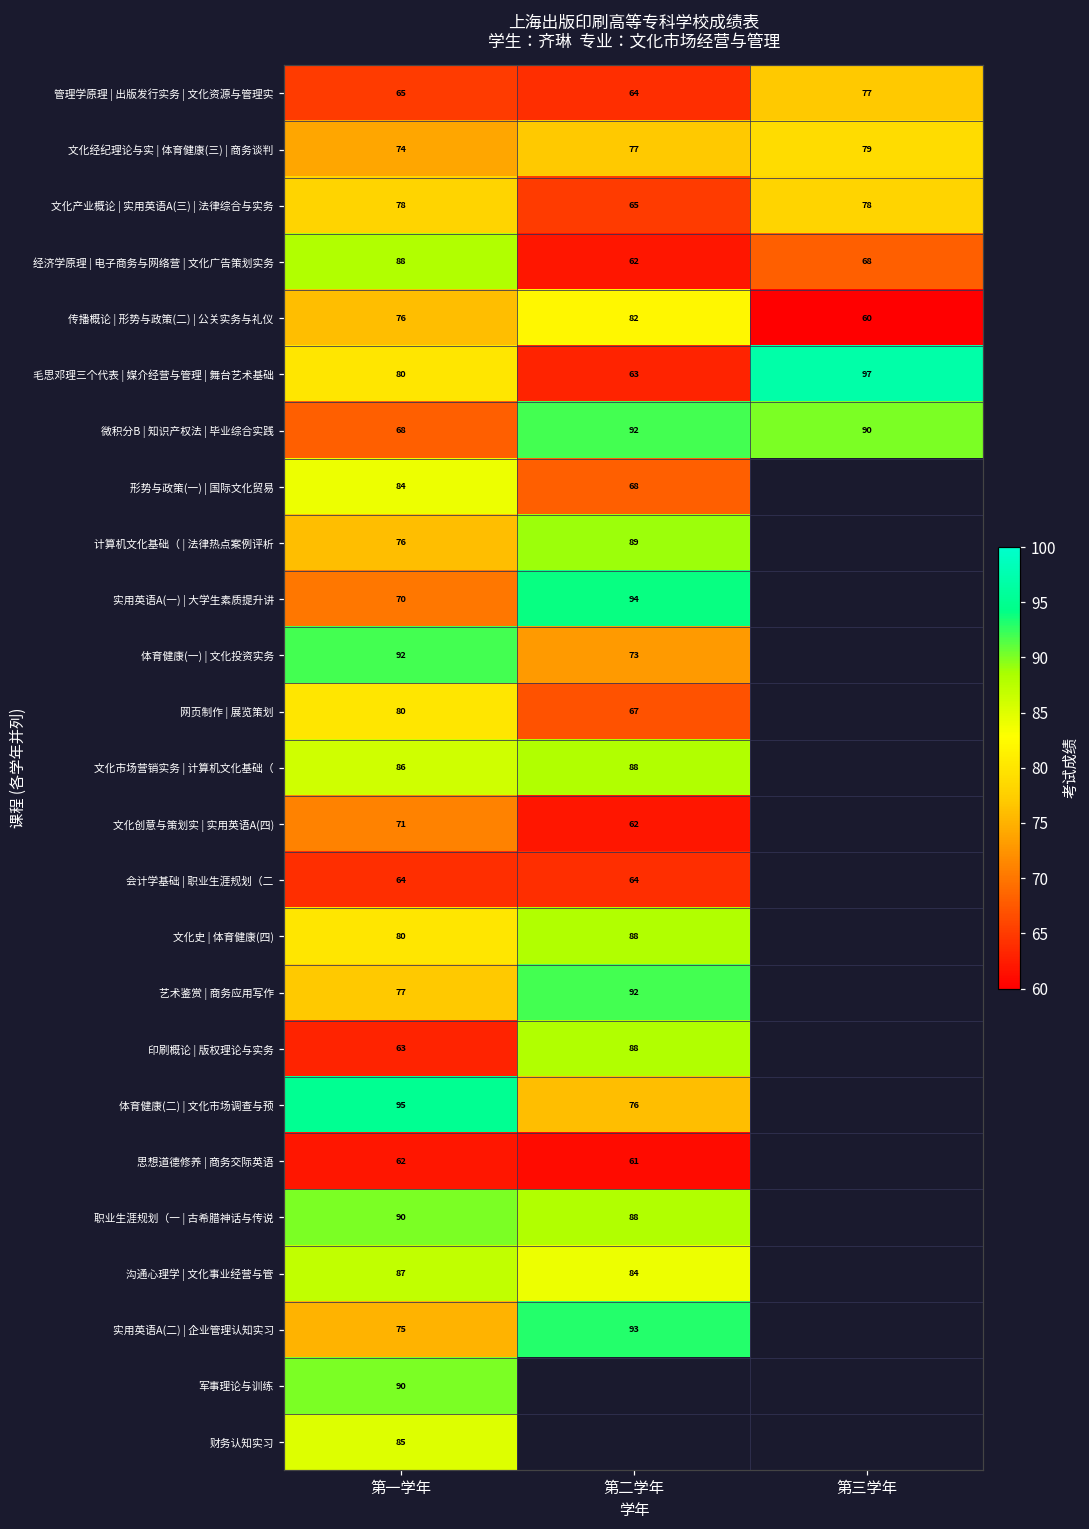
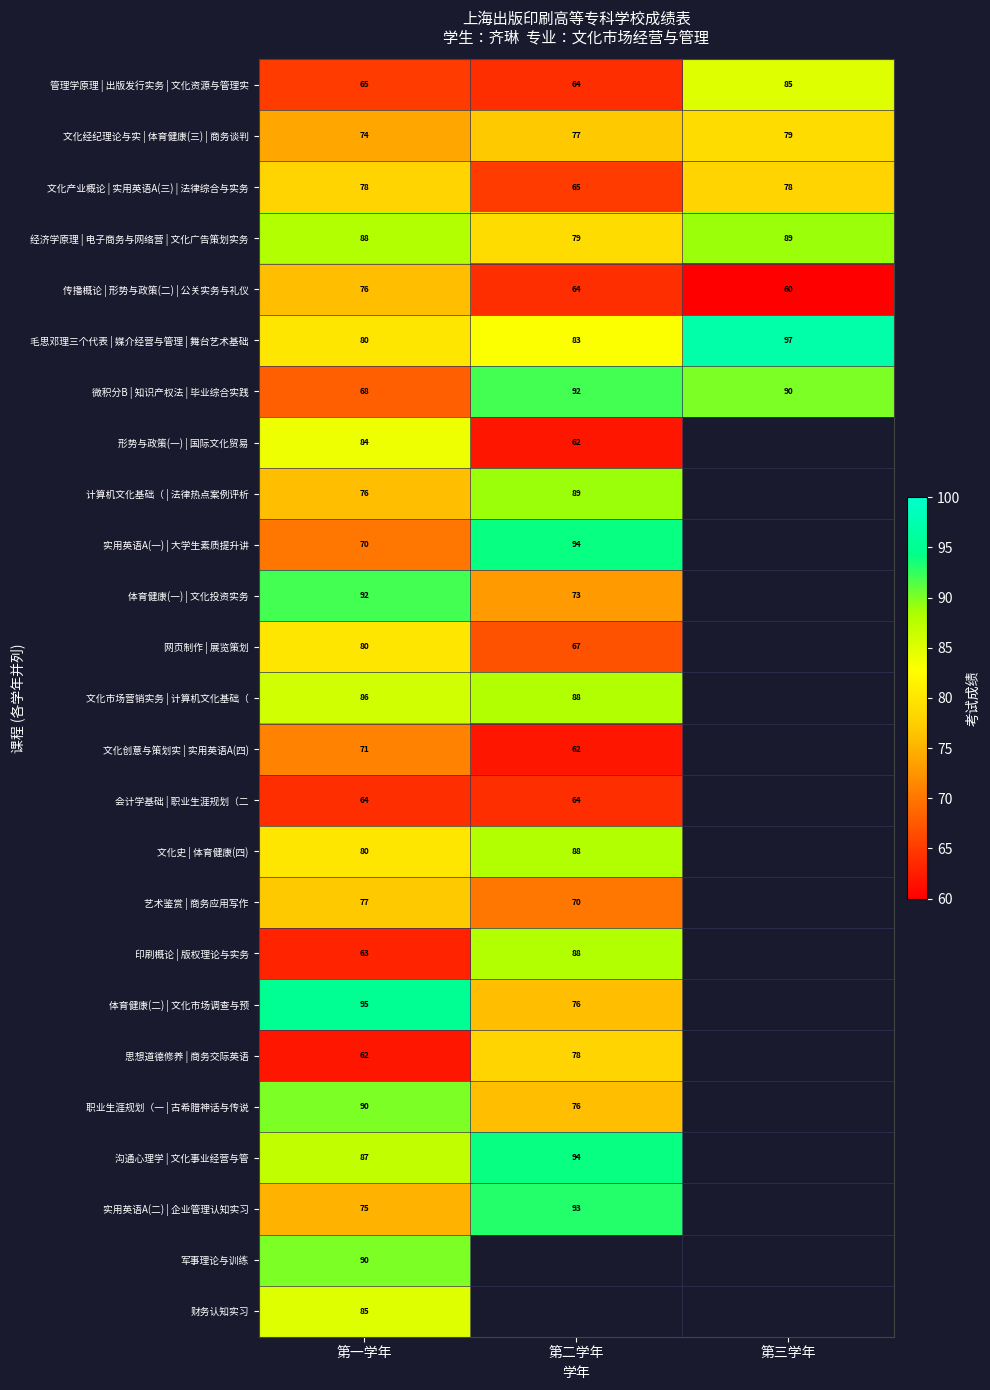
  {
    "管理学原理 | 出版发行实务 | 文化资源与管理实": {
      "第一学年": 65,
      "第二学年": 64,
-     "第三学年": 77
+     "第三学年": 85
    },
    "文化经纪理论与实 | 体育健康(三) | 商务谈判": {
      "第一学年": 74,
      "第二学年": 77,
      "第三学年": 79
    },
    "文化产业概论 | 实用英语A(三) | 法律综合与实务": {
      "第一学年": 78,
      "第二学年": 65,
      "第三学年": 78
    },
    "经济学原理 | 电子商务与网络营 | 文化广告策划实务": {
      "第一学年": 88,
-     "第二学年": 62,
-     "第三学年": 68
+     "第二学年": 79,
+     "第三学年": 89
    },
    "传播概论 | 形势与政策(二) | 公关实务与礼仪": {
      "第一学年": 76,
-     "第二学年": 82,
+     "第二学年": 64,
      "第三学年": 60
    },
    "毛思邓理三个代表 | 媒介经营与管理 | 舞台艺术基础": {
      "第一学年": 80,
-     "第二学年": 63,
+     "第二学年": 83,
      "第三学年": 97
    },
    "微积分B | 知识产权法 | 毕业综合实践": {
      "第一学年": 68,
      "第二学年": 92,
      "第三学年": 90
    },
    "形势与政策(一) | 国际文化贸易": {
      "第一学年": 84,
-     "第二学年": 68
+     "第二学年": 62
    },
    "计算机文化基础（ | 法律热点案例评析": {
      "第一学年": 76,
      "第二学年": 89
    },
    "实用英语A(一) | 大学生素质提升讲": {
      "第一学年": 70,
      "第二学年": 94
    },
    "体育健康(一) | 文化投资实务": {
      "第一学年": 92,
      "第二学年": 73
    },
    "网页制作 | 展览策划": {
      "第一学年": 80,
      "第二学年": 67
    },
    "文化市场营销实务 | 计算机文化基础（": {
      "第一学年": 86,
      "第二学年": 88
    },
    "文化创意与策划实 | 实用英语A(四)": {
      "第一学年": 71,
      "第二学年": 62
    },
    "会计学基础 | 职业生涯规划（二": {
      "第一学年": 64,
      "第二学年": 64
    },
    "文化史 | 体育健康(四)": {
      "第一学年": 80,
      "第二学年": 88
    },
    "艺术鉴赏 | 商务应用写作": {
      "第一学年": 77,
-     "第二学年": 92
+     "第二学年": 70
    },
    "印刷概论 | 版权理论与实务": {
      "第一学年": 63,
      "第二学年": 88
    },
    "体育健康(二) | 文化市场调查与预": {
      "第一学年": 95,
      "第二学年": 76
    },
    "思想道德修养 | 商务交际英语": {
      "第一学年": 62,
-     "第二学年": 61
+     "第二学年": 78
    },
    "职业生涯规划（一 | 古希腊神话与传说": {
      "第一学年": 90,
-     "第二学年": 88
+     "第二学年": 76
    },
    "沟通心理学 | 文化事业经营与管": {
      "第一学年": 87,
-     "第二学年": 84
+     "第二学年": 94
    },
    "实用英语A(二) | 企业管理认知实习": {
      "第一学年": 75,
      "第二学年": 93
    },
    "军事理论与训练": {
      "第一学年": 90
    },
    "财务认知实习": {
      "第一学年": 85
    }
  }
